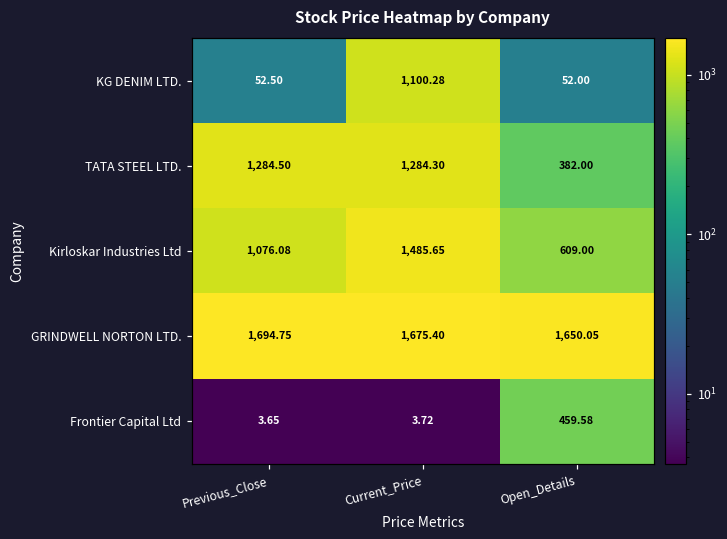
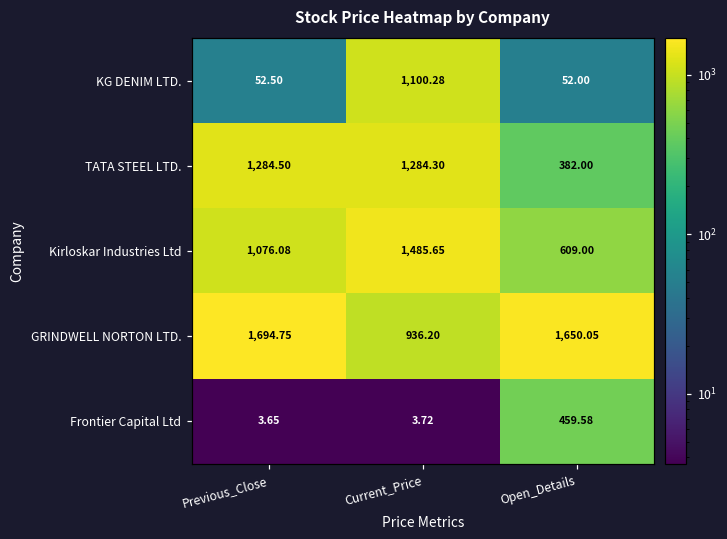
  {
    "KG DENIM LTD.": {
      "Previous_Close": "52.50",
      "Current_Price": "1,100.28",
      "Open_Details": "52.00"
    },
    "TATA STEEL LTD.": {
      "Previous_Close": "1,284.50",
      "Current_Price": "1,284.30",
      "Open_Details": "382.00"
    },
    "Kirloskar Industries Ltd": {
      "Previous_Close": "1,076.08",
      "Current_Price": "1,485.65",
      "Open_Details": "609.00"
    },
    "GRINDWELL NORTON LTD.": {
      "Previous_Close": "1,694.75",
-     "Current_Price": "1,675.40",
+     "Current_Price": "936.20",
      "Open_Details": "1,650.05"
    },
    "Frontier Capital Ltd": {
      "Previous_Close": "3.65",
      "Current_Price": "3.72",
      "Open_Details": "459.58"
    }
  }
